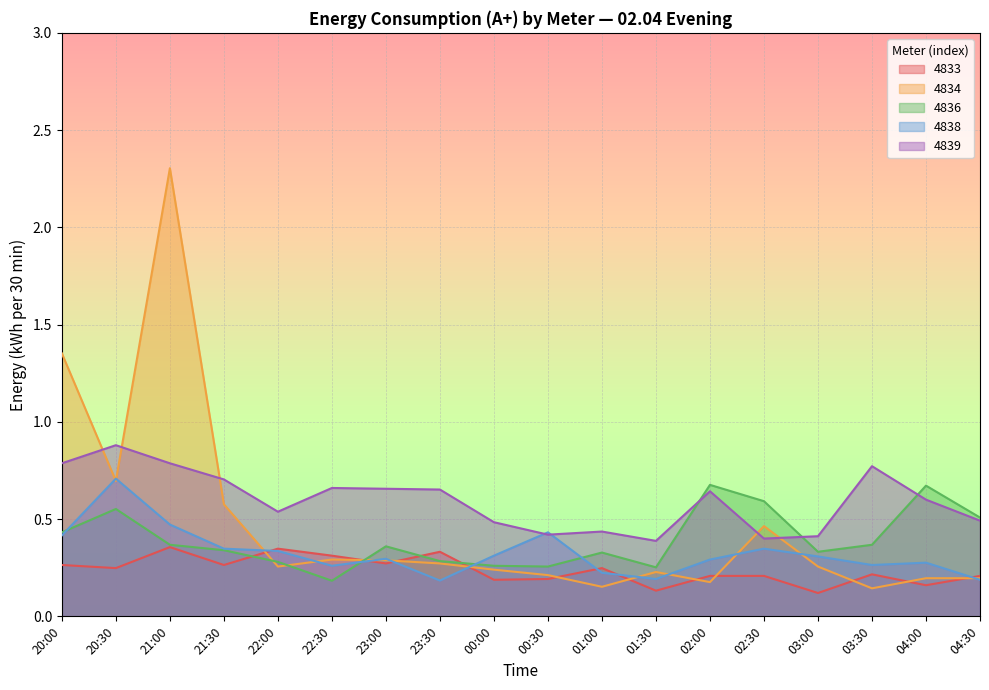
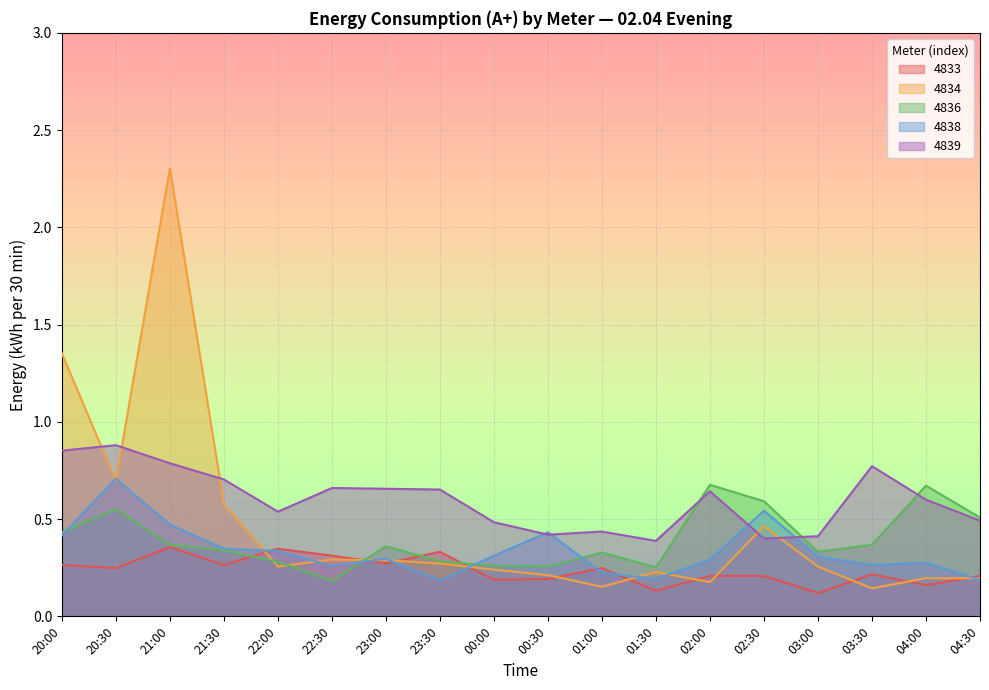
  {
    "4836": {
      "20:00": 0.43,
      "20:30": 0.55,
      "22:00": 0.28,
      "22:30": 0.18,
      "23:00": 0.36,
      "00:00": 0.26,
      "00:30": 0.26,
      "01:00": 0.33,
      "01:30": 0.25,
      "02:00": 0.68,
      "02:30": 0.59,
      "03:00": 0.33,
      "03:30": 0.37,
      "04:00": 0.67,
      "04:30": 0.51
    },
    "4838": {
      "20:00": 0.42,
      "21:00": 0.47,
      "22:30": 0.26,
      "23:30": 0.18,
      "00:00": 0.31,
      "01:00": 0.22,
      "01:30": 0.19,
      "02:00": 0.29,
-     "02:30": 0.35,
+     "02:30": 0.54,
      "03:00": 0.31,
      "03:30": 0.26,
      "04:00": 0.28
    },
    "4839": {
-     "20:00": 0.79,
+     "20:00": 0.85,
      "20:30": 0.88,
      "21:00": 0.79,
      "21:30": 0.70,
      "22:00": 0.54,
      "22:30": 0.66,
      "23:00": 0.66,
      "23:30": 0.65,
      "00:00": 0.48,
      "01:00": 0.44,
      "01:30": 0.39,
      "02:00": 0.64,
      "02:30": 0.40,
      "03:00": 0.41,
      "03:30": 0.77,
      "04:00": 0.60,
      "04:30": 0.49
    }
  }
